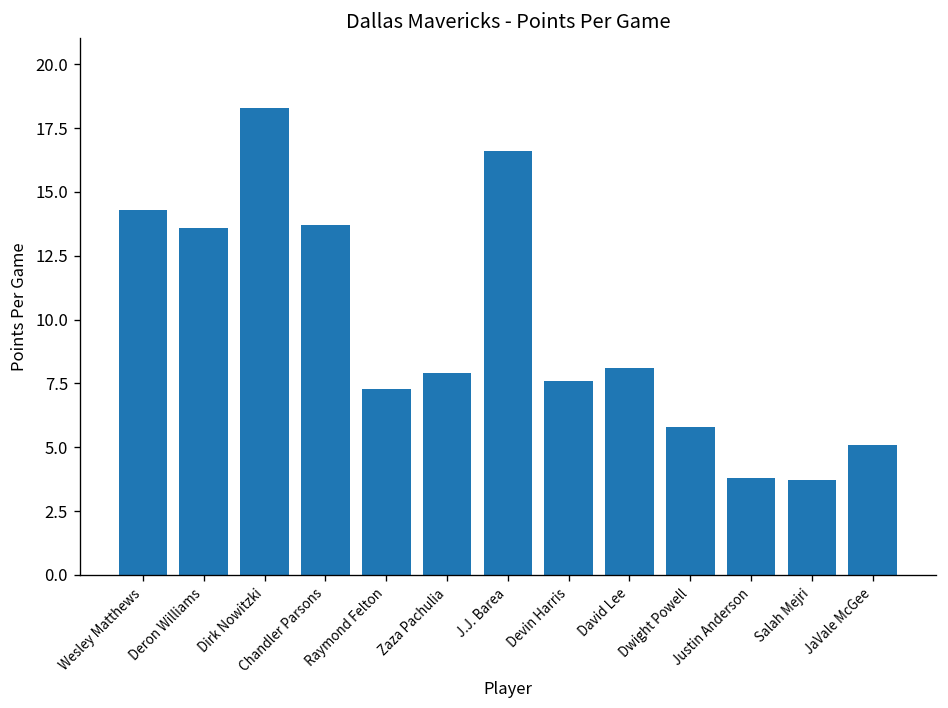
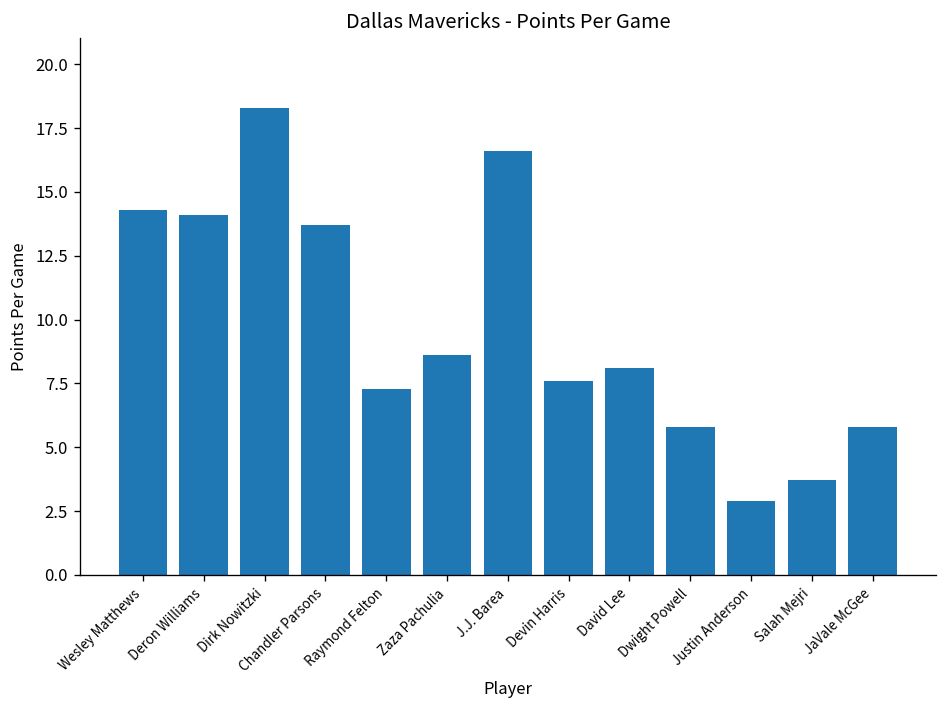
  {
    "Wesley Matthews": 14.3,
-   "Deron Williams": 13.6,
+   "Deron Williams": 14.1,
    "Dirk Nowitzki": 18.3,
    "Chandler Parsons": 13.7,
    "Raymond Felton": 7.3,
-   "Zaza Pachulia": 7.9,
+   "Zaza Pachulia": 8.6,
    "J.J. Barea": 16.6,
    "Devin Harris": 7.6,
    "David Lee": 8.1,
    "Dwight Powell": 5.8,
-   "Justin Anderson": 3.8,
+   "Justin Anderson": 2.9,
    "Salah Mejri": 3.7,
-   "JaVale McGee": 5.1
+   "JaVale McGee": 5.8
  }
